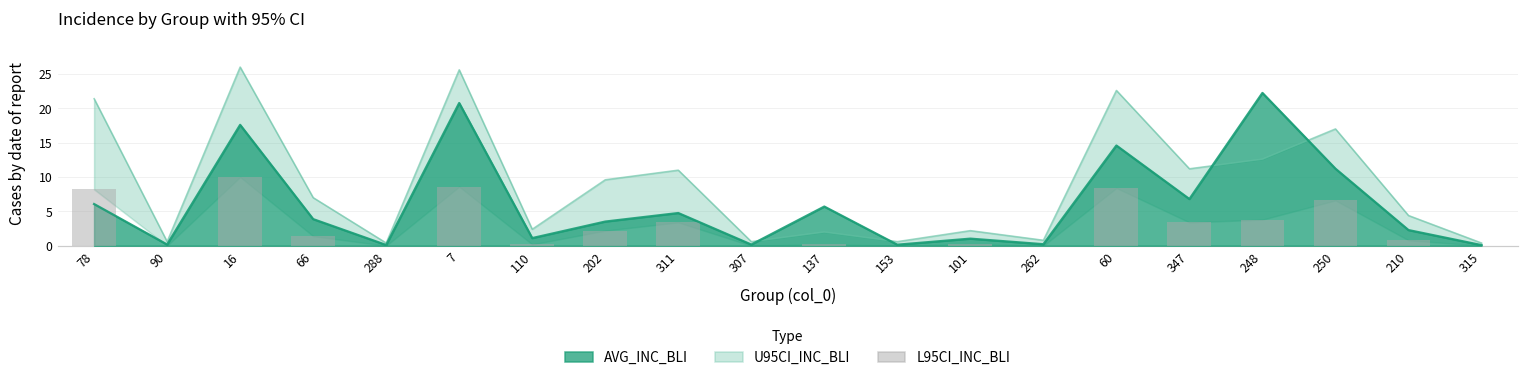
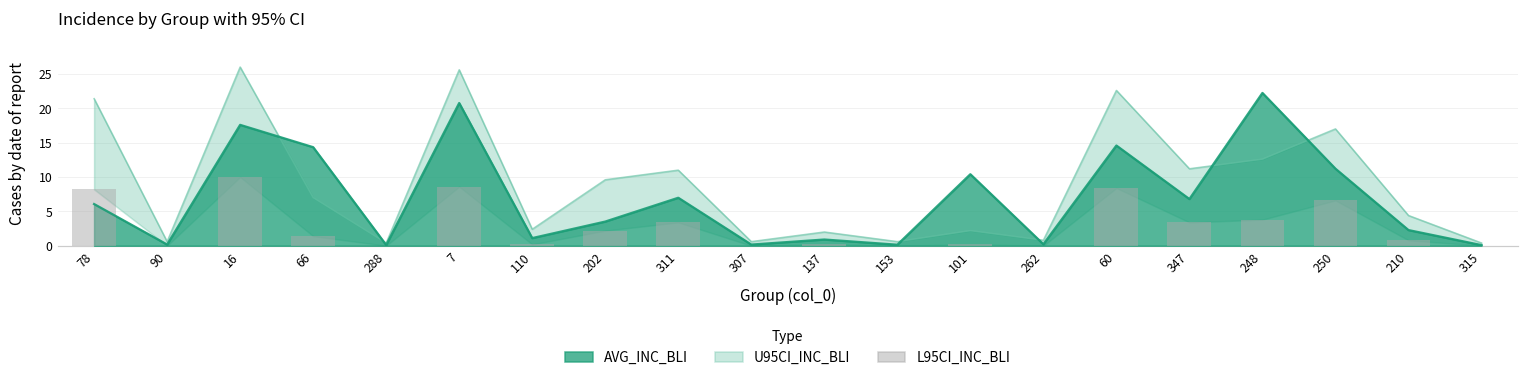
  {
    "AVG_INC_BLI": {
      "78": 6,
      "90": 0,
      "16": 18,
-     "66": 4,
+     "66": 14,
      "7": 21,
      "110": 1,
      "202": 4,
-     "311": 5,
+     "311": 7,
      "307": 0,
-     "137": 6,
+     "137": 1,
      "153": 0,
-     "101": 1,
+     "101": 10,
      "262": 0,
      "60": 15,
      "347": 7,
      "248": 22,
      "250": 11,
      "210": 2
    }
  }
